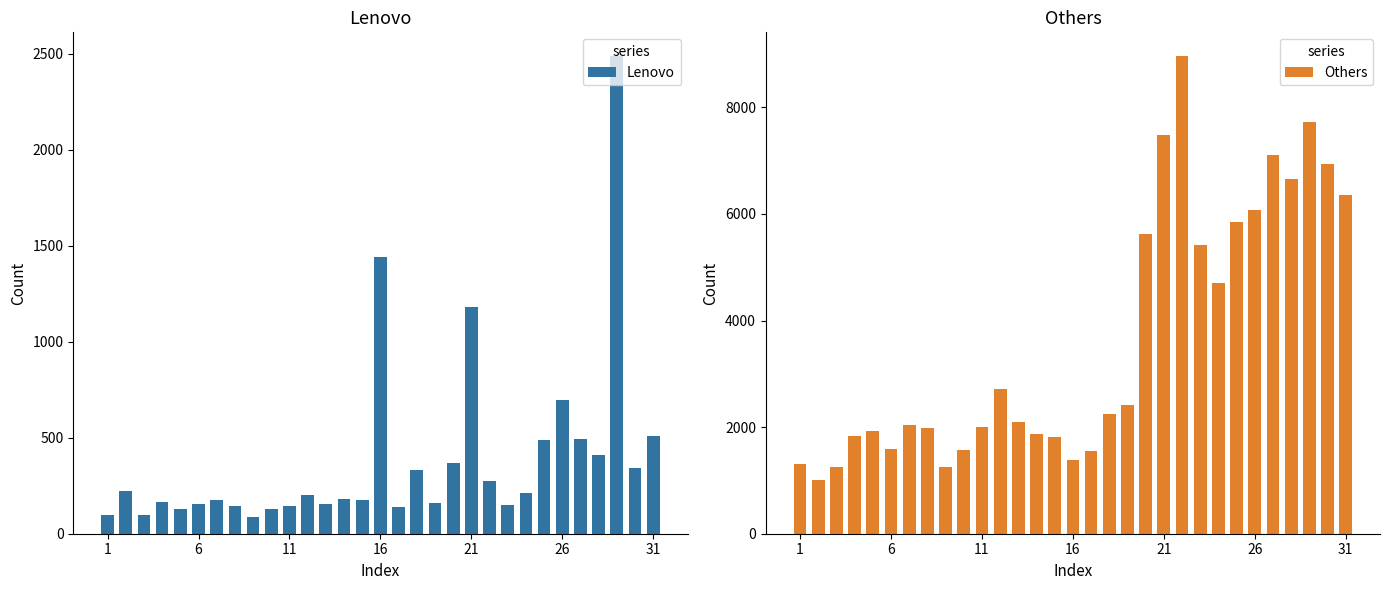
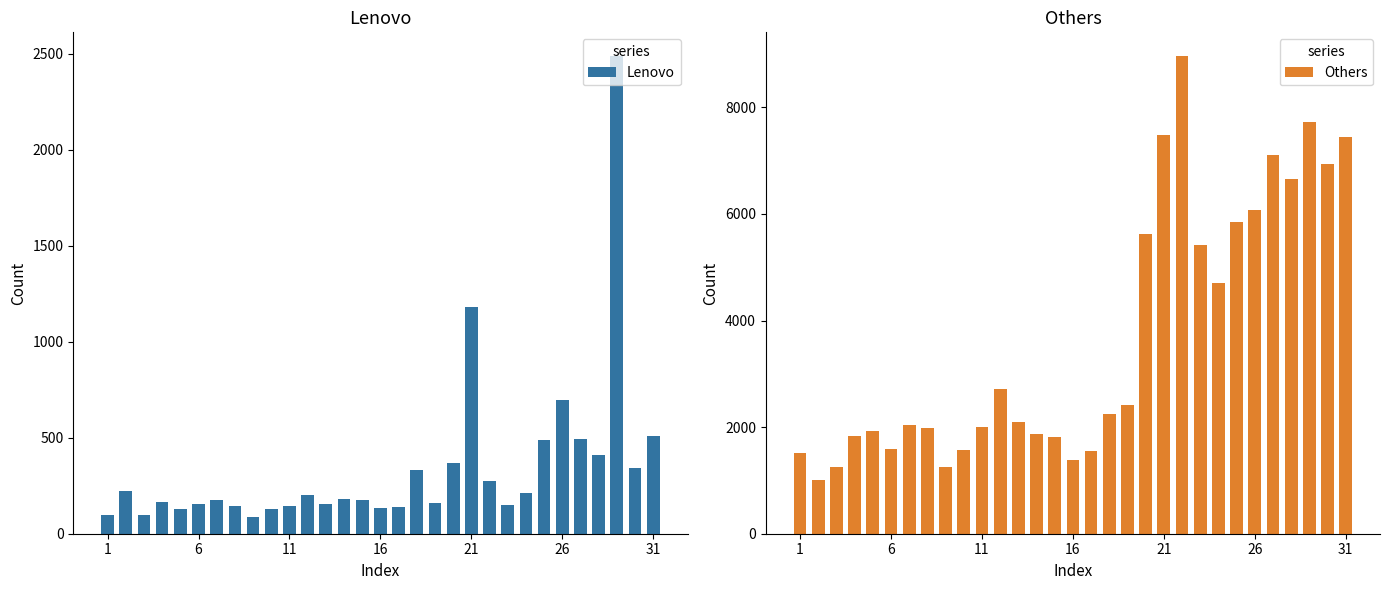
  {
    "Lenovo": {
      "1": 100,
      "6": 160,
      "11": 150,
-     "16": 1440,
+     "16": 130,
      "21": 1180,
      "26": 700,
      "31": 510
    },
    "Others": {
-     "1": 1300,
+     "1": 1500,
      "6": 1600,
      "11": 2000,
      "16": 1400,
      "21": 7500,
      "26": 6100,
-     "31": 6400
+     "31": 7400
    }
  }
